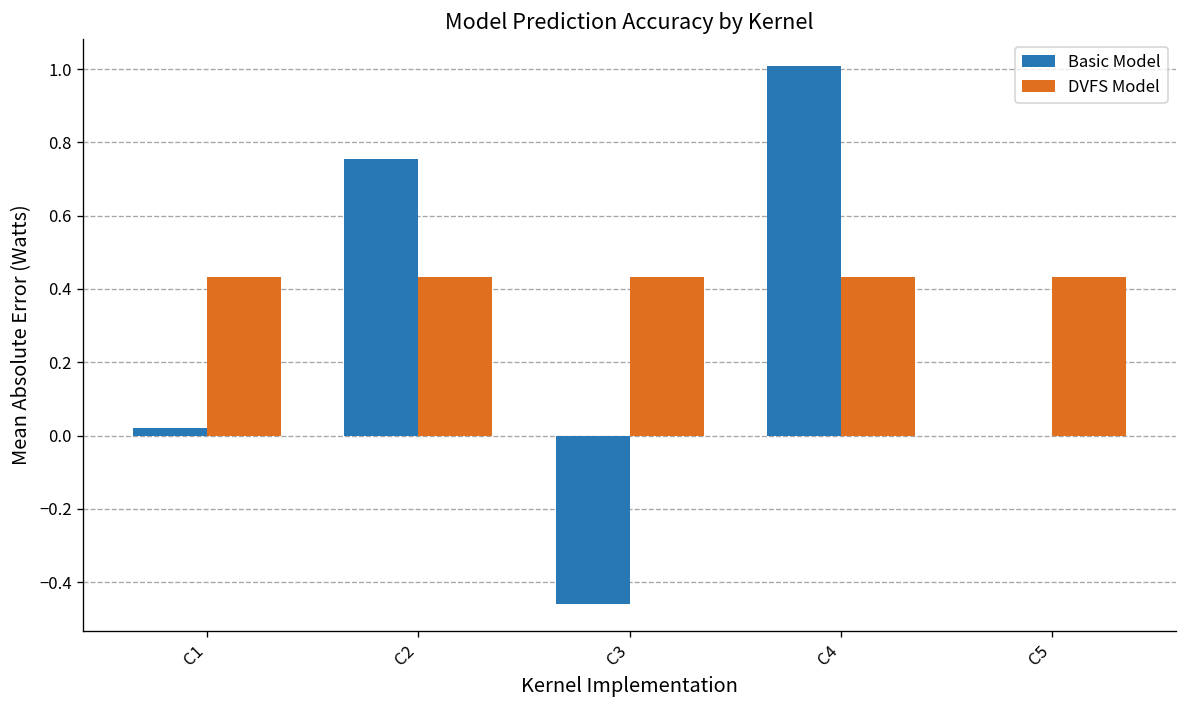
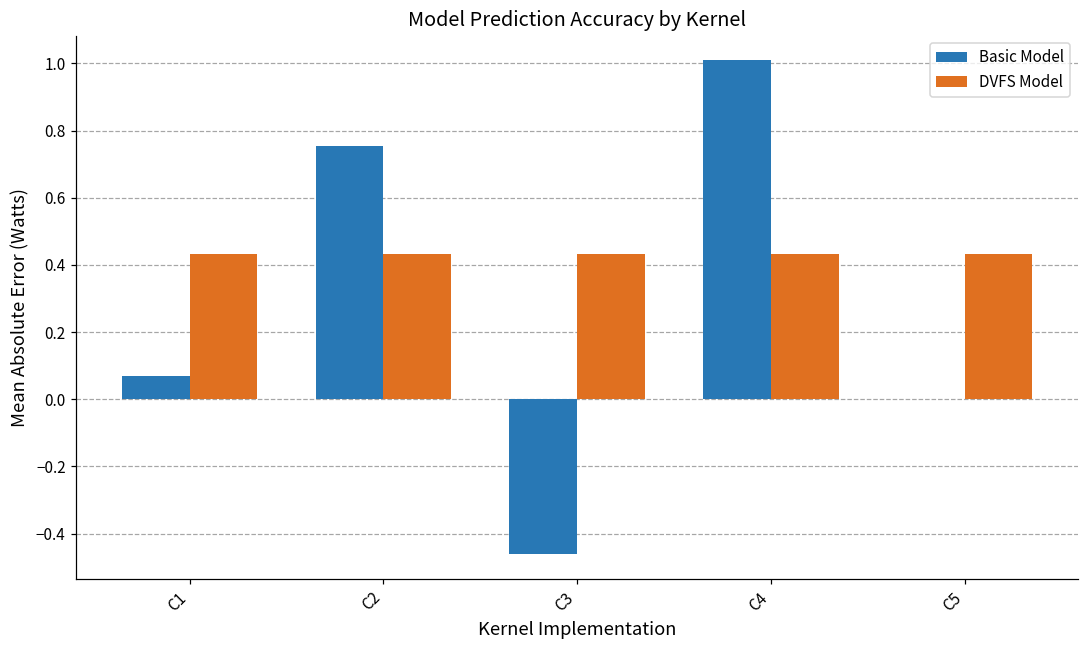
  {
    "Basic Model": {
-     "C1": 0.02,
+     "C1": 0.07,
      "C2": 0.76,
      "C3": -0.46,
      "C4": 1.01,
      "C5": 0.00
    },
    "DVFS Model": {
      "C1": 0.43,
      "C2": 0.43,
      "C3": 0.43,
      "C4": 0.43,
      "C5": 0.43
    }
  }
